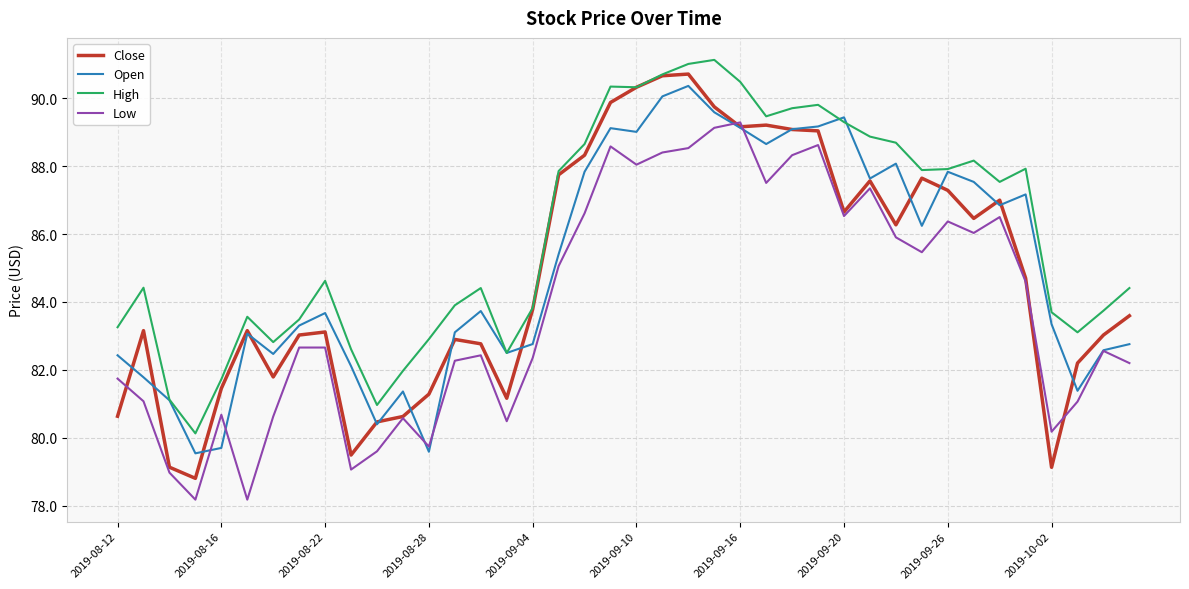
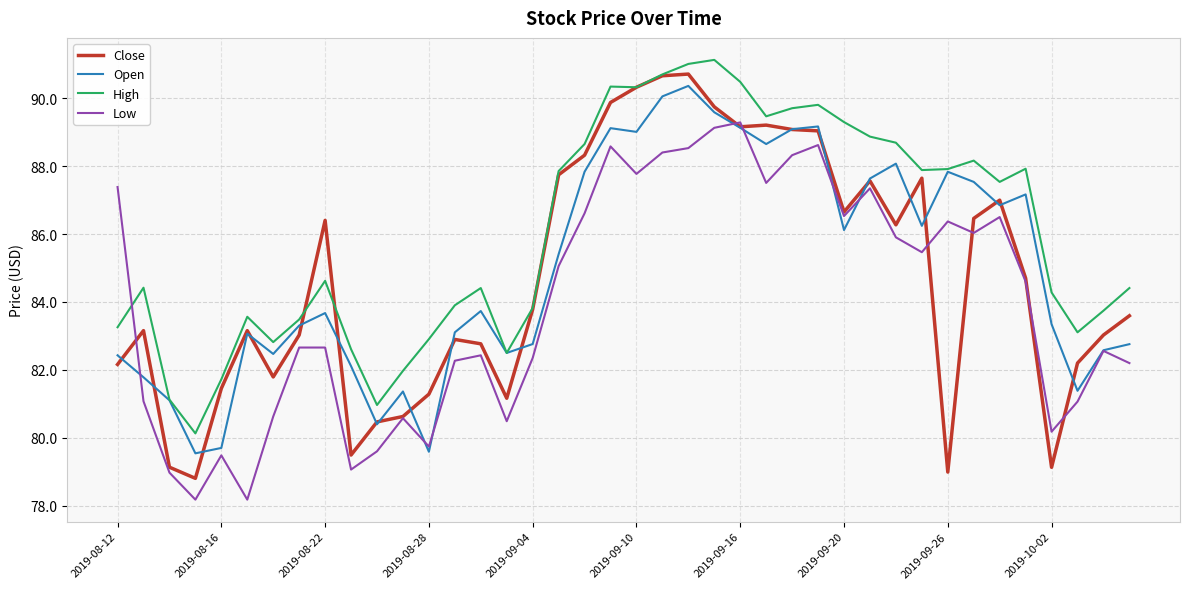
  {
    "Close": {
-     "2019-08-12": 80.6,
+     "2019-08-12": 82.2,
      "2019-08-16": 81.5,
-     "2019-08-22": 83.1,
+     "2019-08-22": 86.4,
      "2019-08-28": 81.3,
      "2019-09-20": 86.6,
-     "2019-09-26": 87.3,
+     "2019-09-26": 79.0,
      "2019-10-02": 79.1
    },
    "Open": {
      "2019-08-12": 82.4,
      "2019-08-16": 79.7,
      "2019-08-22": 83.7,
      "2019-08-28": 79.6,
      "2019-09-04": 82.8,
      "2019-09-10": 89.0,
-     "2019-09-20": 89.4,
+     "2019-09-20": 86.1,
      "2019-09-26": 87.8,
      "2019-10-02": 83.3
    },
    "High": {
      "2019-08-12": 83.3,
      "2019-08-16": 81.7,
      "2019-08-22": 84.6,
      "2019-08-28": 82.9,
      "2019-09-16": 90.5,
      "2019-09-20": 89.3,
      "2019-09-26": 87.9,
-     "2019-10-02": 83.7
+     "2019-10-02": 84.3
    },
    "Low": {
-     "2019-08-12": 81.7,
-     "2019-08-16": 80.7,
+     "2019-08-12": 87.4,
+     "2019-08-16": 79.5,
      "2019-08-22": 82.7,
      "2019-08-28": 79.7,
      "2019-09-04": 82.4,
-     "2019-09-10": 88.0,
+     "2019-09-10": 87.8,
      "2019-09-16": 89.3,
      "2019-09-20": 86.5,
      "2019-09-26": 86.4,
      "2019-10-02": 80.2
    }
  }
